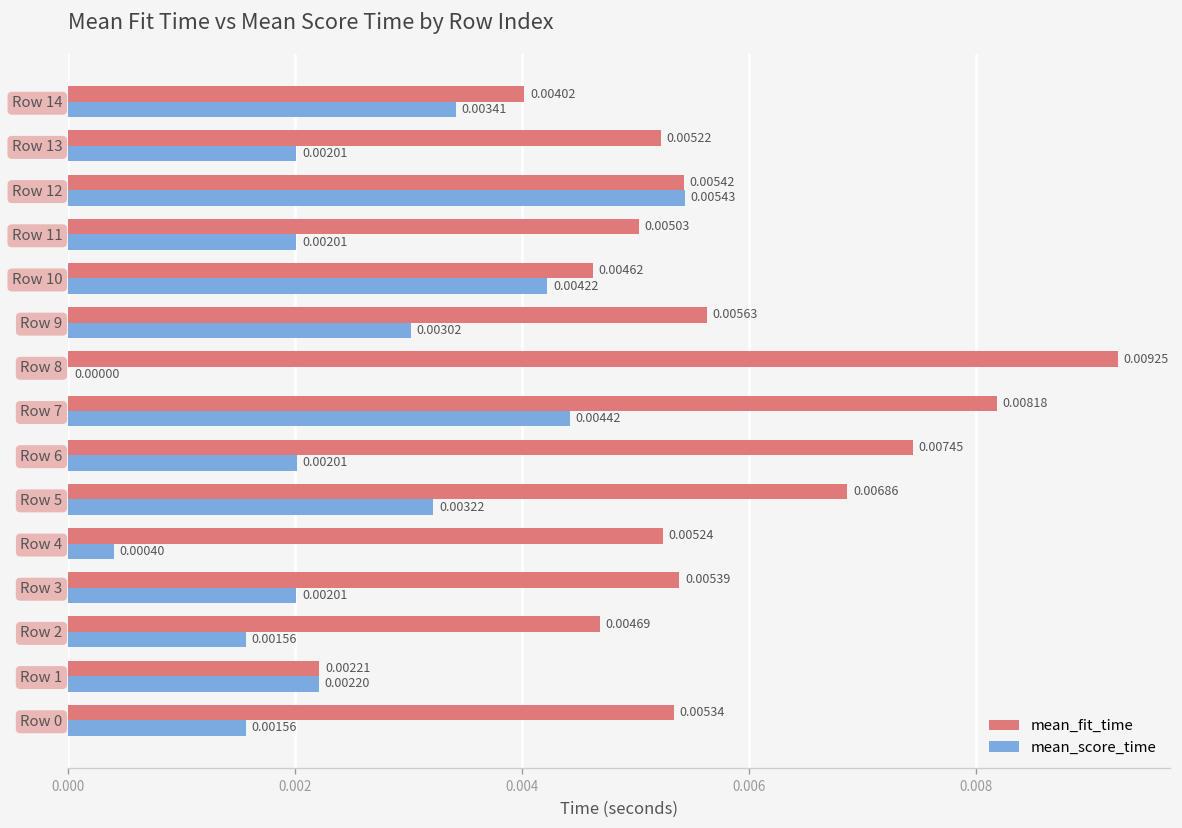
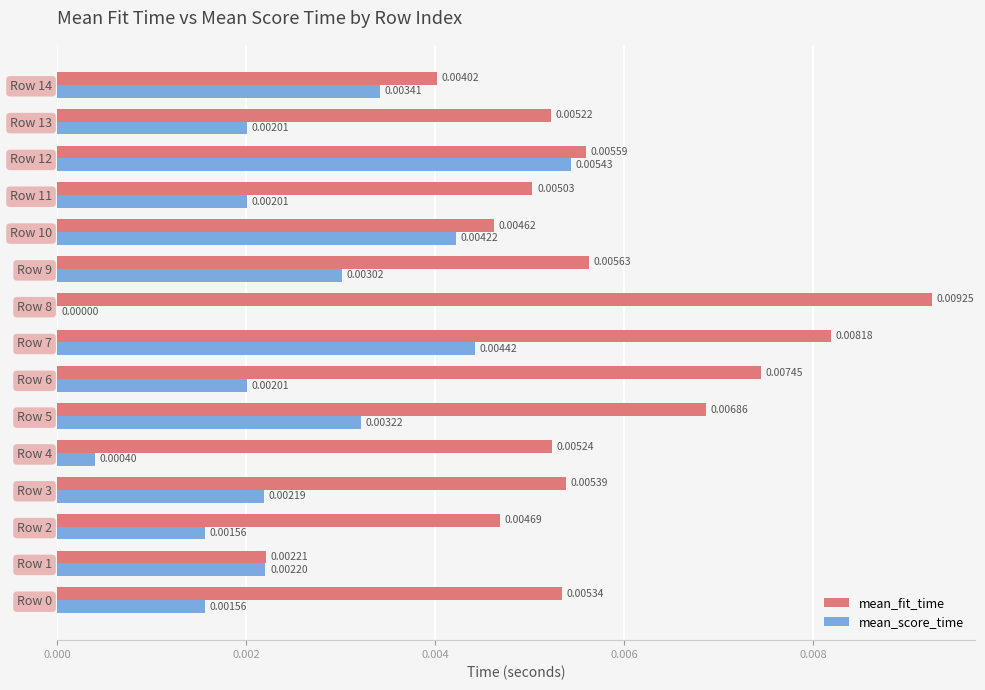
  {
    "mean_fit_time": {
      "Row 14": 0.00402,
      "Row 13": 0.00522,
-     "Row 12": 0.00542,
+     "Row 12": 0.00559,
      "Row 11": 0.00503,
      "Row 10": 0.00462,
      "Row 9": 0.00563,
      "Row 8": 0.00925,
      "Row 7": 0.00818,
      "Row 6": 0.00745,
      "Row 5": 0.00686,
      "Row 4": 0.00524,
      "Row 3": 0.00539,
      "Row 2": 0.00469,
      "Row 1": 0.00221,
      "Row 0": 0.00534
    },
    "mean_score_time": {
      "Row 14": 0.00341,
      "Row 13": 0.00201,
      "Row 12": 0.00543,
      "Row 11": 0.00201,
      "Row 10": 0.00422,
      "Row 9": 0.00302,
      "Row 8": 0.00000,
      "Row 7": 0.00442,
      "Row 6": 0.00201,
      "Row 5": 0.00322,
      "Row 4": 0.00040,
-     "Row 3": 0.00201,
+     "Row 3": 0.00219,
      "Row 2": 0.00156,
      "Row 1": 0.00220,
      "Row 0": 0.00156
    }
  }
